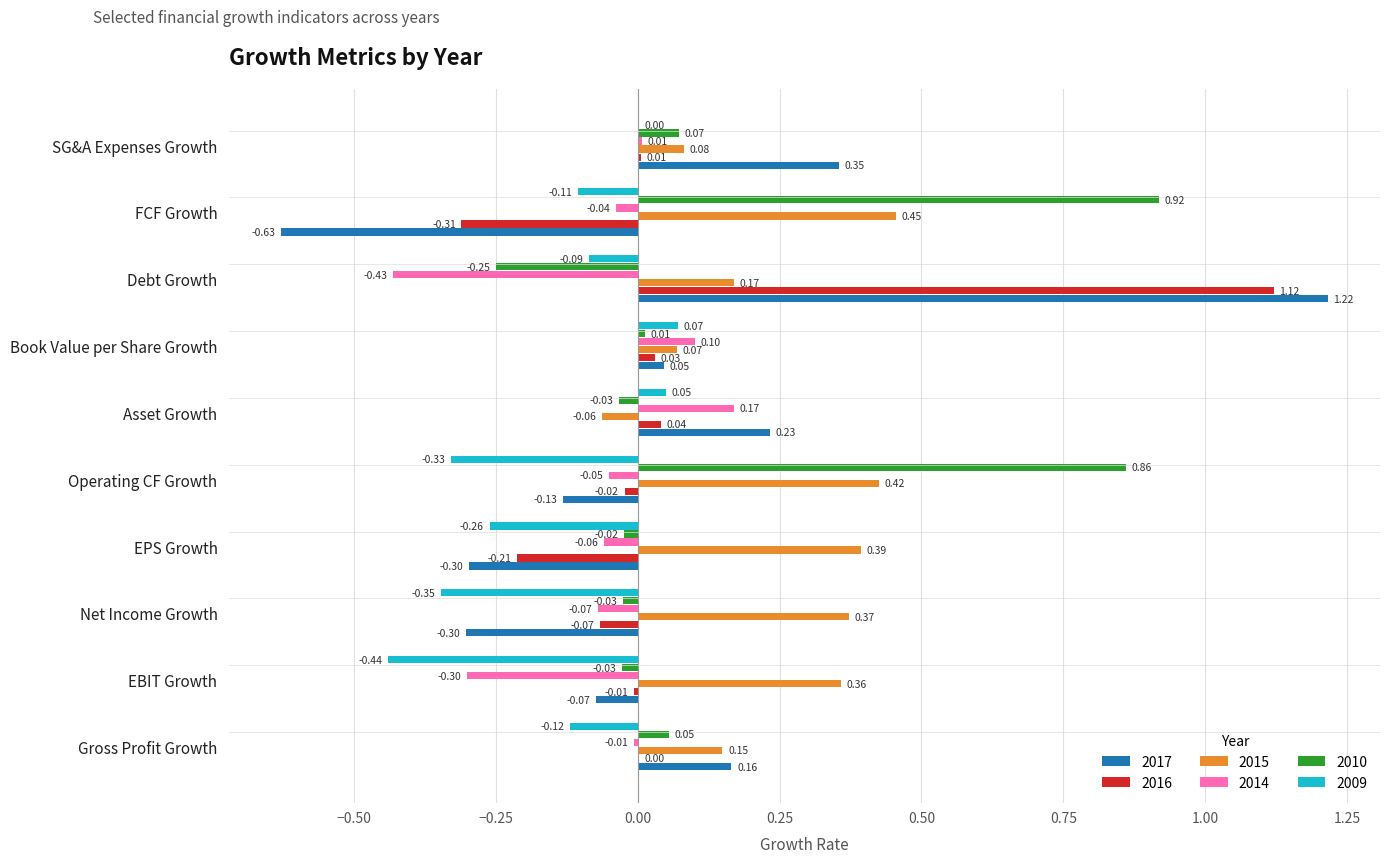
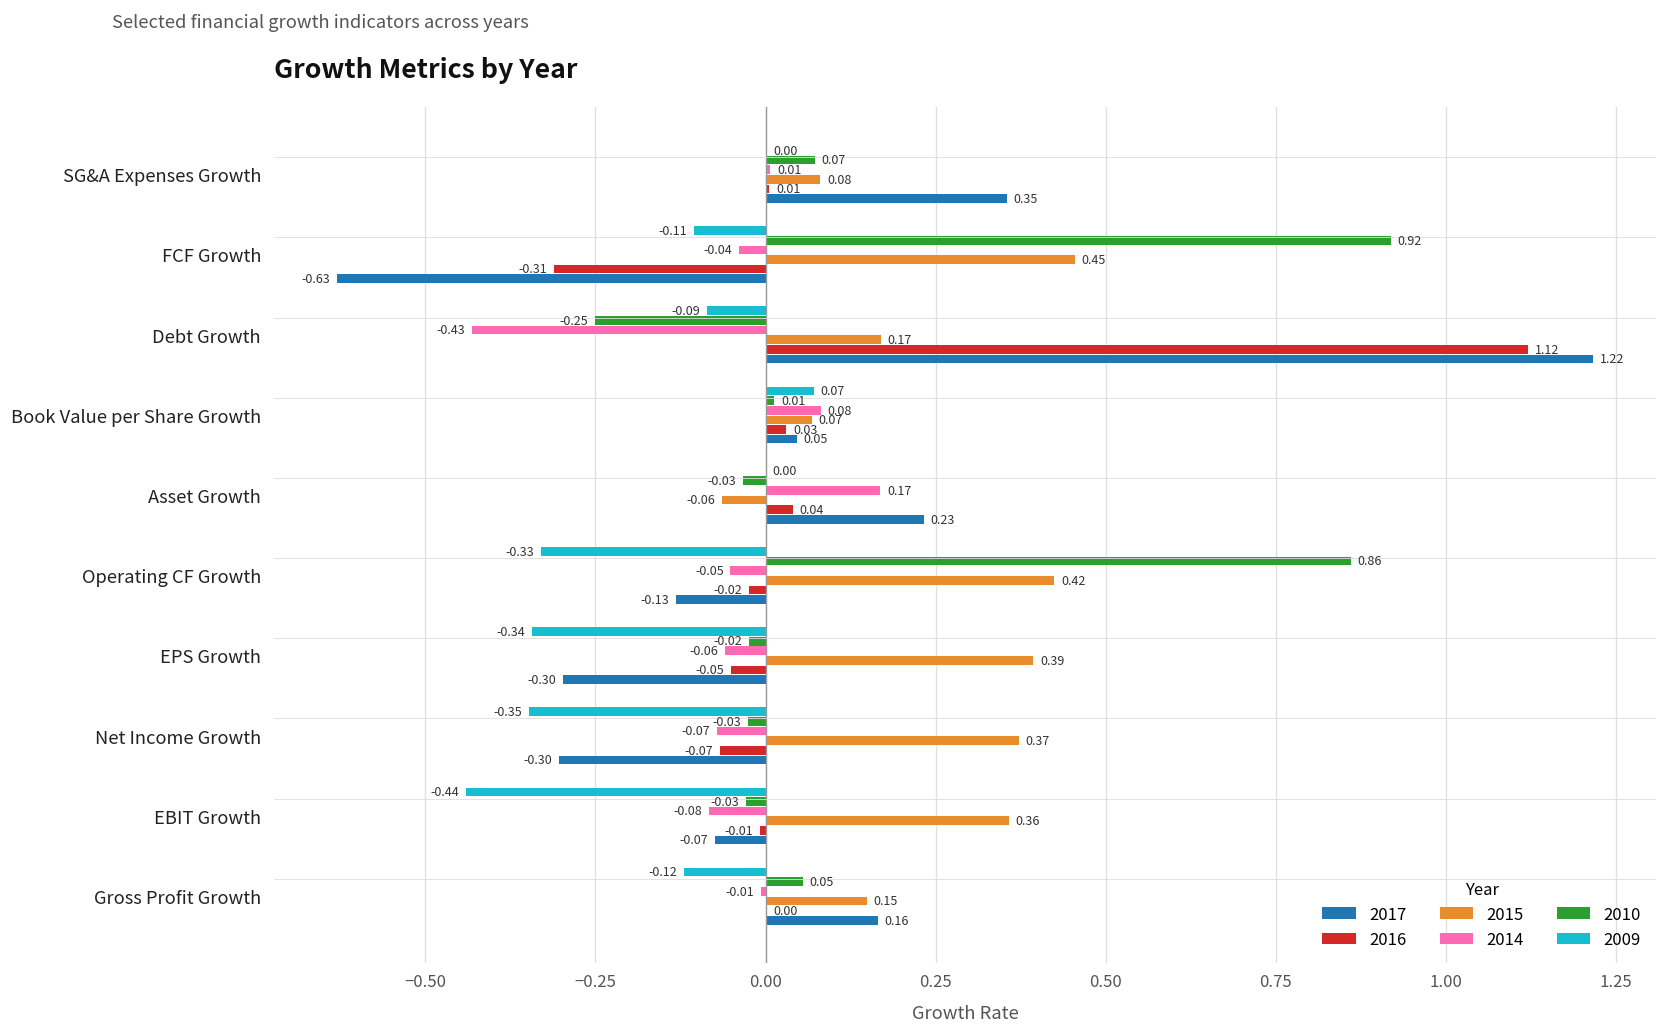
  {
    "2017": {
      "SG&A Expenses Growth": 0.35,
      "FCF Growth": -0.63,
      "Debt Growth": 1.22,
      "Book Value per Share Growth": 0.05,
      "Asset Growth": 0.23,
      "Operating CF Growth": -0.13,
      "EPS Growth": -0.30,
      "Net Income Growth": -0.30,
      "EBIT Growth": -0.07,
      "Gross Profit Growth": 0.16
    },
    "2016": {
      "SG&A Expenses Growth": 0.01,
      "FCF Growth": -0.31,
      "Debt Growth": 1.12,
      "Book Value per Share Growth": 0.03,
      "Asset Growth": 0.04,
      "Operating CF Growth": -0.02,
-     "EPS Growth": -0.21,
+     "EPS Growth": -0.05,
      "Net Income Growth": -0.07,
      "EBIT Growth": -0.01,
      "Gross Profit Growth": 0.00
    },
    "2015": {
      "SG&A Expenses Growth": 0.08,
      "FCF Growth": 0.45,
      "Debt Growth": 0.17,
      "Book Value per Share Growth": 0.07,
      "Asset Growth": -0.06,
      "Operating CF Growth": 0.42,
      "EPS Growth": 0.39,
      "Net Income Growth": 0.37,
      "EBIT Growth": 0.36,
      "Gross Profit Growth": 0.15
    },
    "2014": {
      "SG&A Expenses Growth": 0.01,
      "FCF Growth": -0.04,
      "Debt Growth": -0.43,
-     "Book Value per Share Growth": 0.10,
+     "Book Value per Share Growth": 0.08,
      "Asset Growth": 0.17,
      "Operating CF Growth": -0.05,
      "EPS Growth": -0.06,
      "Net Income Growth": -0.07,
-     "EBIT Growth": -0.30,
+     "EBIT Growth": -0.08,
      "Gross Profit Growth": -0.01
    },
    "2010": {
      "SG&A Expenses Growth": 0.07,
      "FCF Growth": 0.92,
      "Debt Growth": -0.25,
      "Book Value per Share Growth": 0.01,
      "Asset Growth": -0.03,
      "Operating CF Growth": 0.86,
      "EPS Growth": -0.02,
      "Net Income Growth": -0.03,
      "EBIT Growth": -0.03,
      "Gross Profit Growth": 0.05
    },
    "2009": {
      "SG&A Expenses Growth": 0.00,
      "FCF Growth": -0.11,
      "Debt Growth": -0.09,
      "Book Value per Share Growth": 0.07,
-     "Asset Growth": 0.05,
+     "Asset Growth": 0.00,
      "Operating CF Growth": -0.33,
-     "EPS Growth": -0.26,
+     "EPS Growth": -0.34,
      "Net Income Growth": -0.35,
      "EBIT Growth": -0.44,
      "Gross Profit Growth": -0.12
    }
  }
